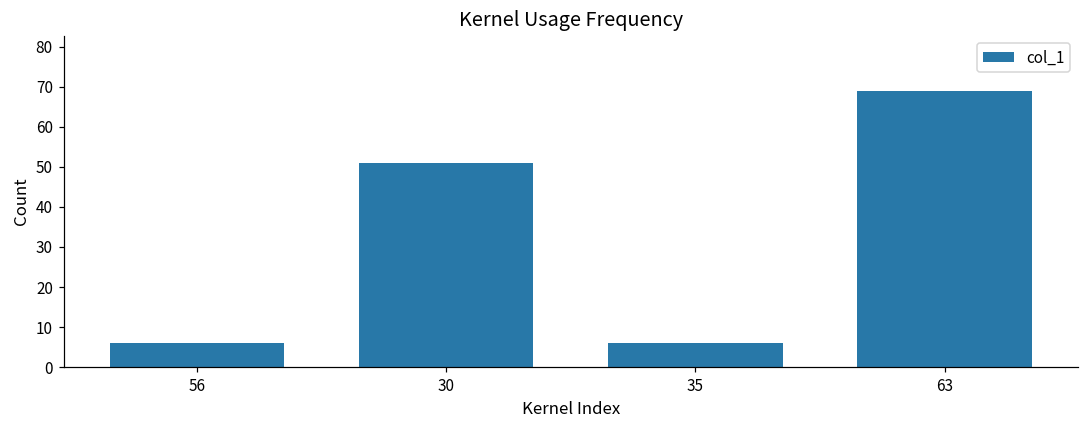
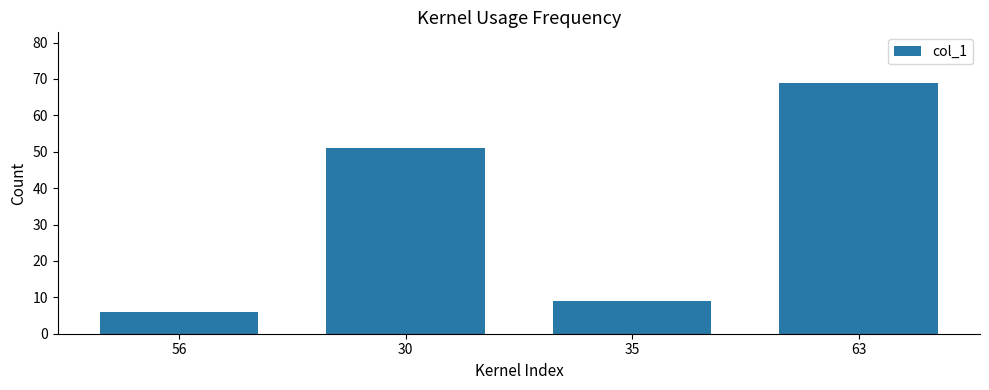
  {
    "56": 6,
    "30": 51,
-   "35": 6,
+   "35": 9,
    "63": 69
  }
